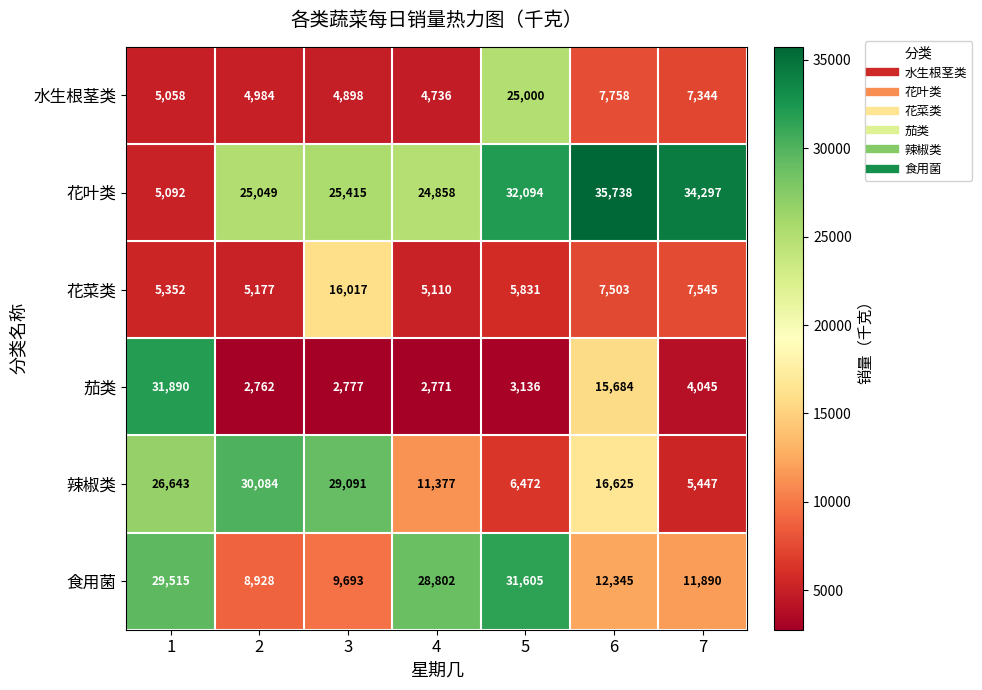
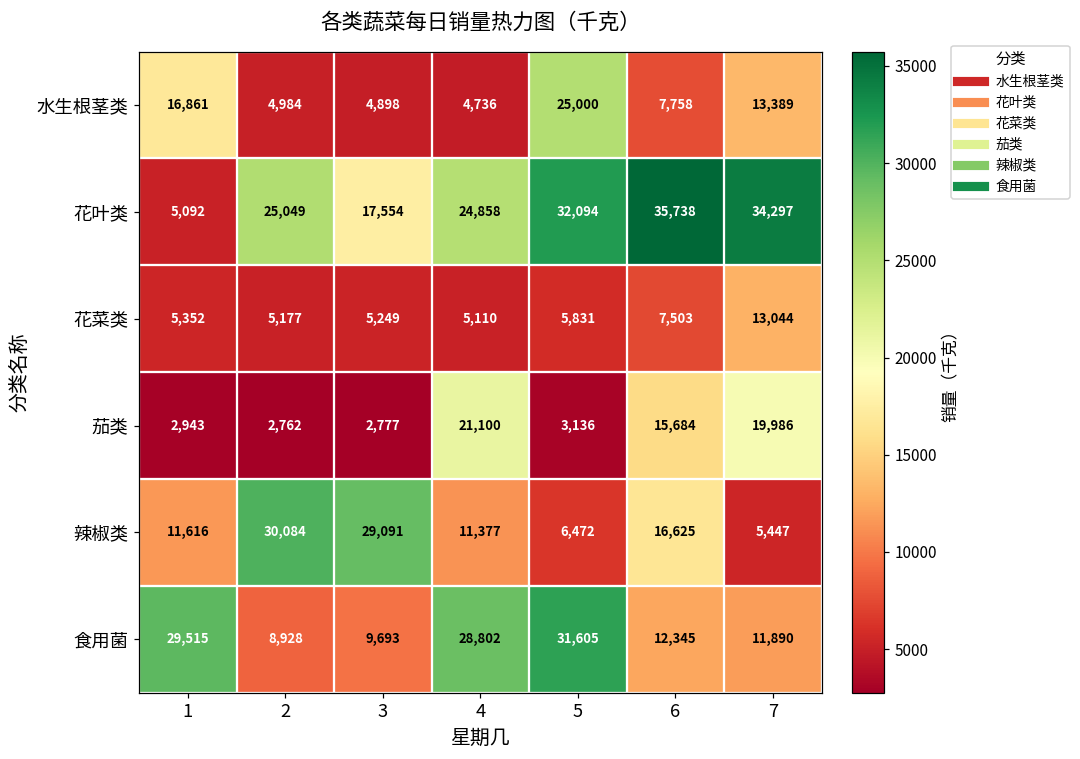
  {
    "水生根茎类": {
-     "1": "5,058",
+     "1": "16,861",
      "2": "4,984",
      "3": "4,898",
      "4": "4,736",
      "5": "25,000",
      "6": "7,758",
-     "7": "7,344"
+     "7": "13,389"
    },
    "花叶类": {
      "1": "5,092",
      "2": "25,049",
-     "3": "25,415",
+     "3": "17,554",
      "4": "24,858",
      "5": "32,094",
      "6": "35,738",
      "7": "34,297"
    },
    "花菜类": {
      "1": "5,352",
      "2": "5,177",
-     "3": "16,017",
+     "3": "5,249",
      "4": "5,110",
      "5": "5,831",
      "6": "7,503",
-     "7": "7,545"
+     "7": "13,044"
    },
    "茄类": {
-     "1": "31,890",
+     "1": "2,943",
      "2": "2,762",
      "3": "2,777",
-     "4": "2,771",
+     "4": "21,100",
      "5": "3,136",
      "6": "15,684",
-     "7": "4,045"
+     "7": "19,986"
    },
    "辣椒类": {
-     "1": "26,643",
+     "1": "11,616",
      "2": "30,084",
      "3": "29,091",
      "4": "11,377",
      "5": "6,472",
      "6": "16,625",
      "7": "5,447"
    },
    "食用菌": {
      "1": "29,515",
      "2": "8,928",
      "3": "9,693",
      "4": "28,802",
      "5": "31,605",
      "6": "12,345",
      "7": "11,890"
    }
  }
